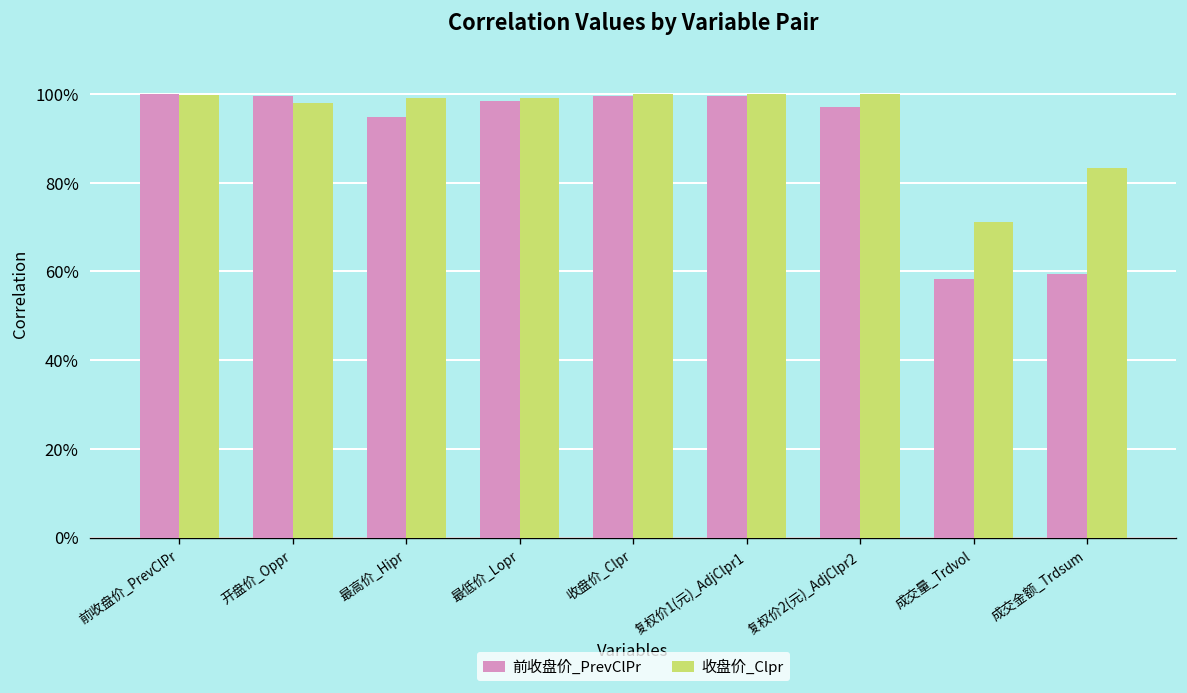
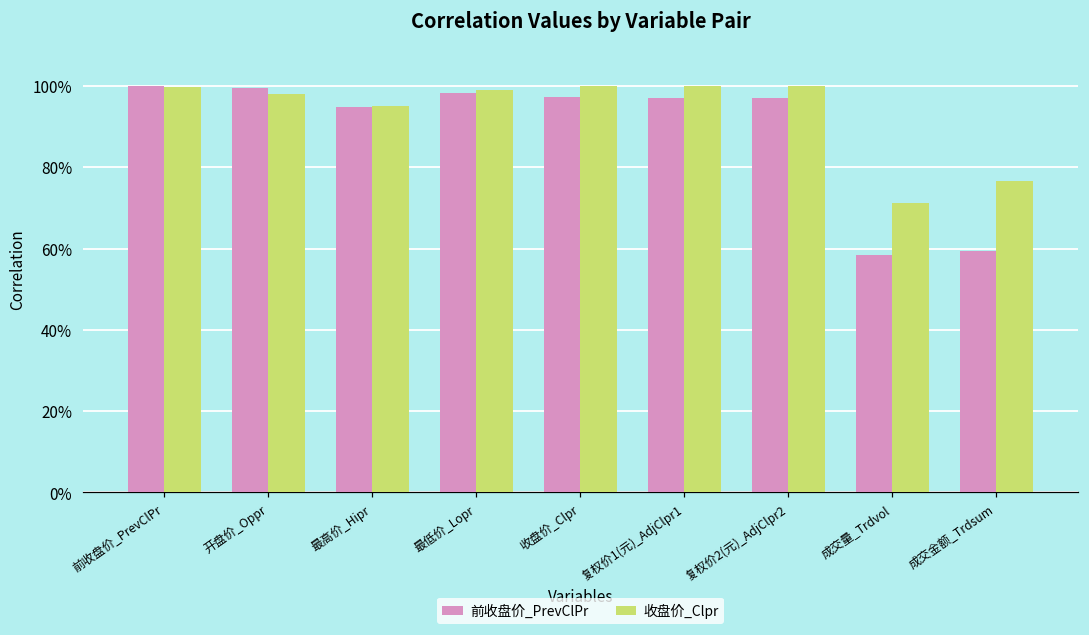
  {
    "前收盘价_PrevClPr": {
      "前收盘价_PrevClPr": "100%",
      "开盘价_Oppr": "99%",
      "最高价_Hipr": "95%",
      "最低价_Lopr": "98%",
-     "收盘价_Clpr": "100%",
-     "复权价1(元)_AdjClpr1": "100%",
+     "收盘价_Clpr": "97%",
+     "复权价1(元)_AdjClpr1": "97%",
      "复权价2(元)_AdjClpr2": "97%",
      "成交量_Trdvol": "58%",
      "成交金额_Trdsum": "59%"
    },
    "收盘价_Clpr": {
      "前收盘价_PrevClPr": "100%",
      "开盘价_Oppr": "98%",
-     "最高价_Hipr": "99%",
+     "最高价_Hipr": "95%",
      "最低价_Lopr": "99%",
      "收盘价_Clpr": "100%",
      "复权价1(元)_AdjClpr1": "100%",
      "复权价2(元)_AdjClpr2": "100%",
      "成交量_Trdvol": "71%",
-     "成交金额_Trdsum": "83%"
+     "成交金额_Trdsum": "77%"
    }
  }
